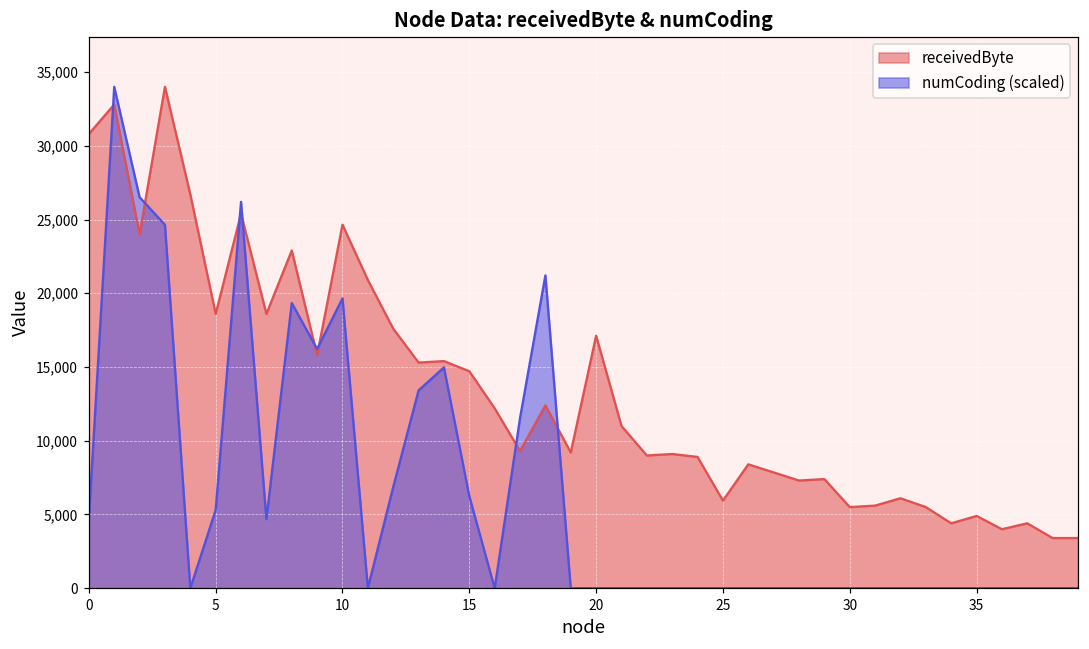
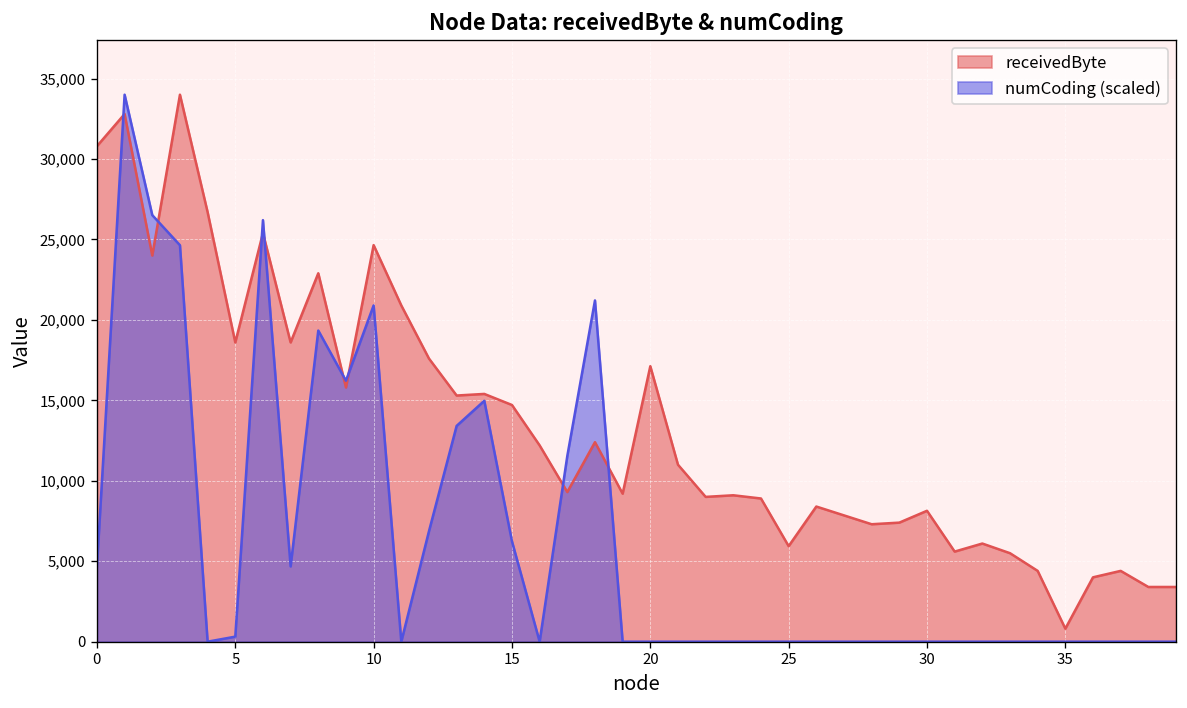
  {
    "receivedByte": {
      "0": "30,800",
      "5": "18,600",
      "10": "24,700",
      "15": "14,700",
      "20": "17,100",
      "25": "5,900",
-     "30": "5,500",
-     "35": "4,900"
+     "30": "8,100",
+     "35": "800"
    },
    "numCoding (scaled)": {
      "0": "4,700",
-     "5": "5,300",
-     "10": "19,700",
+     "5": "300",
+     "10": "20,900",
      "15": "6,200",
      "20": "0",
      "25": "0",
      "30": "0",
      "35": "0"
    }
  }
